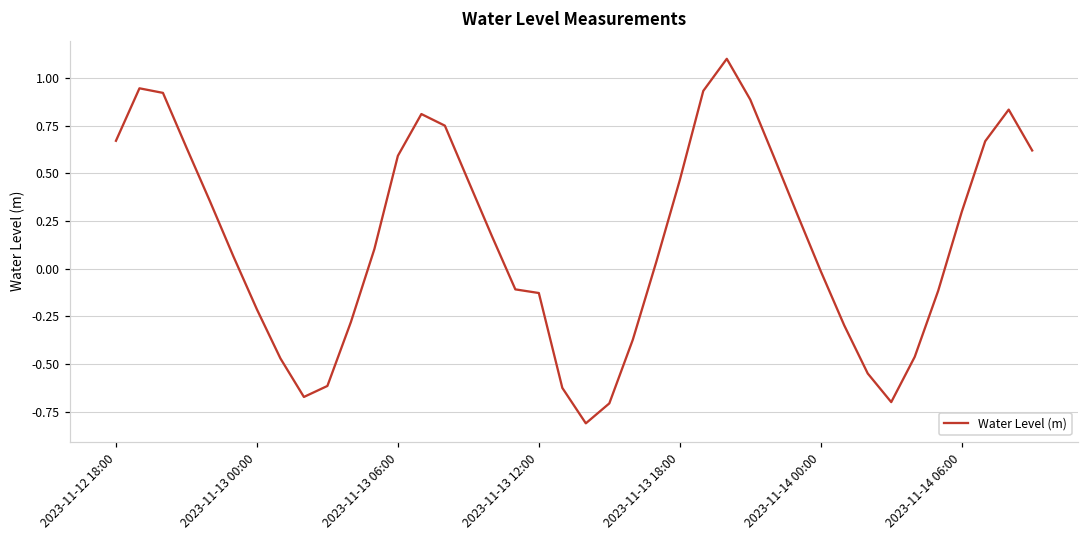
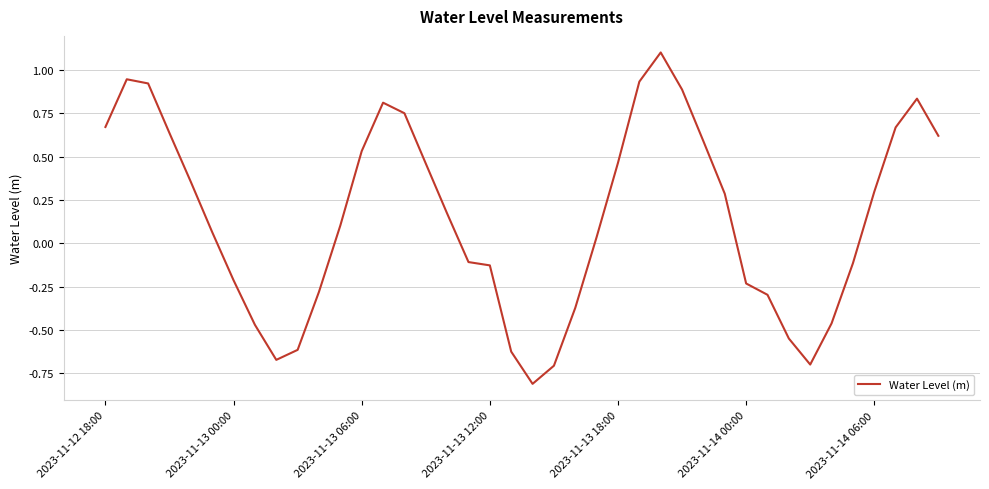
  {
    "2023-11-12 18:00": 0.67,
    "2023-11-13 00:00": -0.21,
-   "2023-11-13 06:00": 0.59,
+   "2023-11-13 06:00": 0.53,
    "2023-11-13 12:00": -0.13,
    "2023-11-13 18:00": 0.46,
-   "2023-11-14 00:00": -0.01,
+   "2023-11-14 00:00": -0.23,
    "2023-11-14 06:00": 0.30
  }
